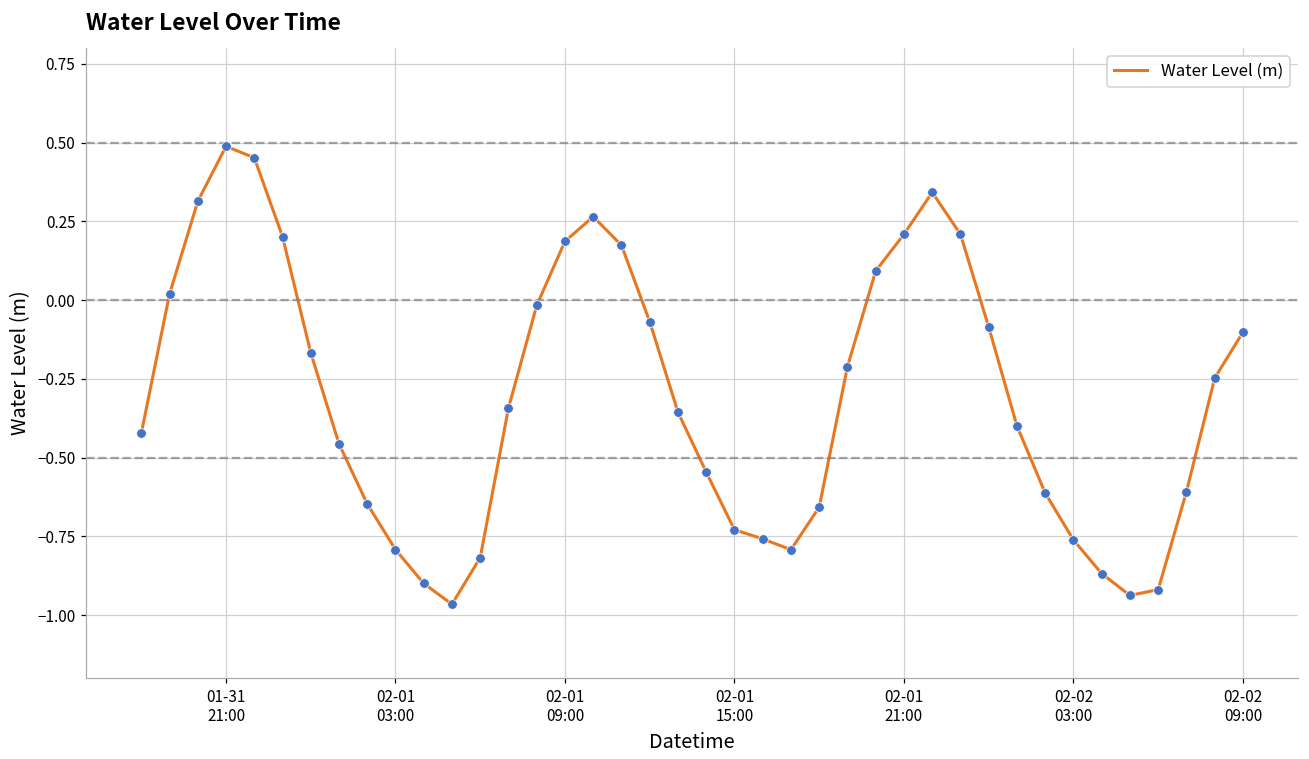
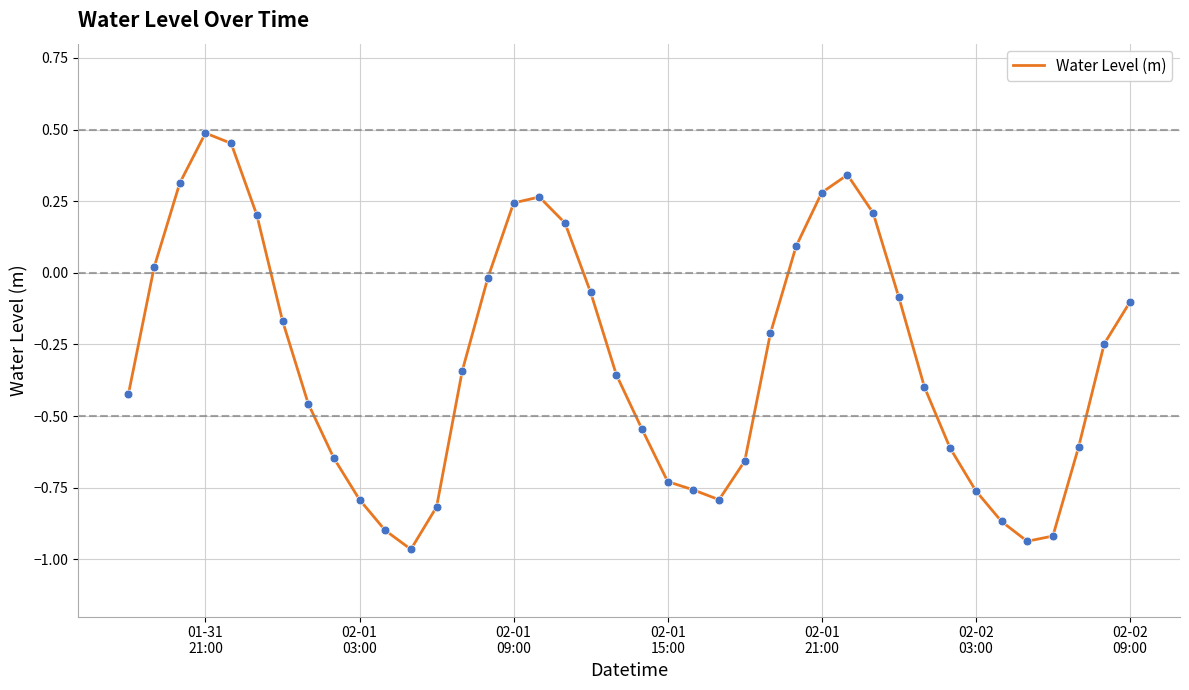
  {
    "01-31 21:00": 0.49,
    "02-01 03:00": -0.79,
-   "02-01 09:00": 0.19,
+   "02-01 09:00": 0.24,
    "02-01 15:00": -0.73,
-   "02-01 21:00": 0.21,
+   "02-01 21:00": 0.28,
    "02-02 03:00": -0.76,
    "02-02 09:00": -0.10
  }
